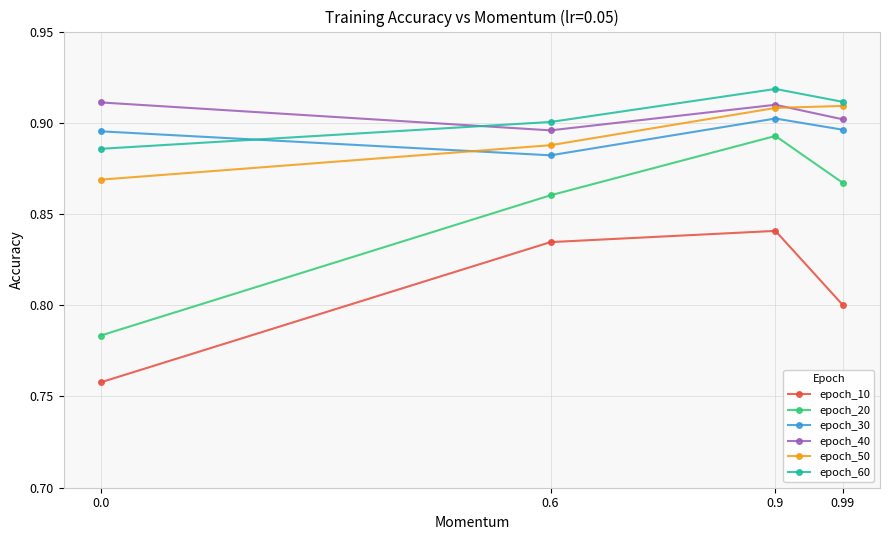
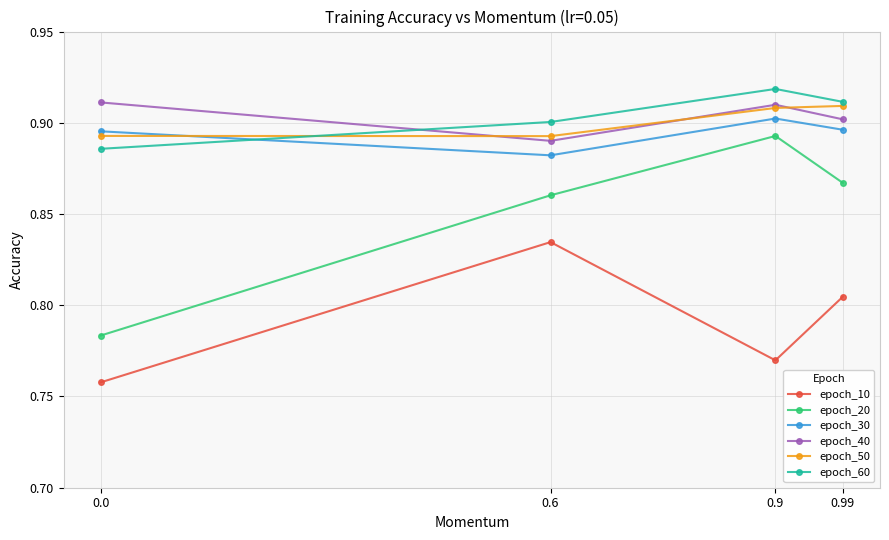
  {
    "epoch_10": {
      "0.0": 0.758,
      "0.6": 0.835,
-     "0.9": 0.841,
-     "0.99": 0.800
+     "0.9": 0.770,
+     "0.99": 0.805
    },
    "epoch_30": {
      "0.0": 0.895,
      "0.6": 0.882,
      "0.9": 0.902,
      "0.99": 0.896
    },
    "epoch_40": {
      "0.0": 0.911,
-     "0.6": 0.896,
+     "0.6": 0.890,
      "0.9": 0.910,
      "0.99": 0.902
    },
    "epoch_50": {
-     "0.0": 0.869,
-     "0.6": 0.888,
+     "0.0": 0.893,
+     "0.6": 0.893,
      "0.9": 0.908,
      "0.99": 0.909
    }
  }
